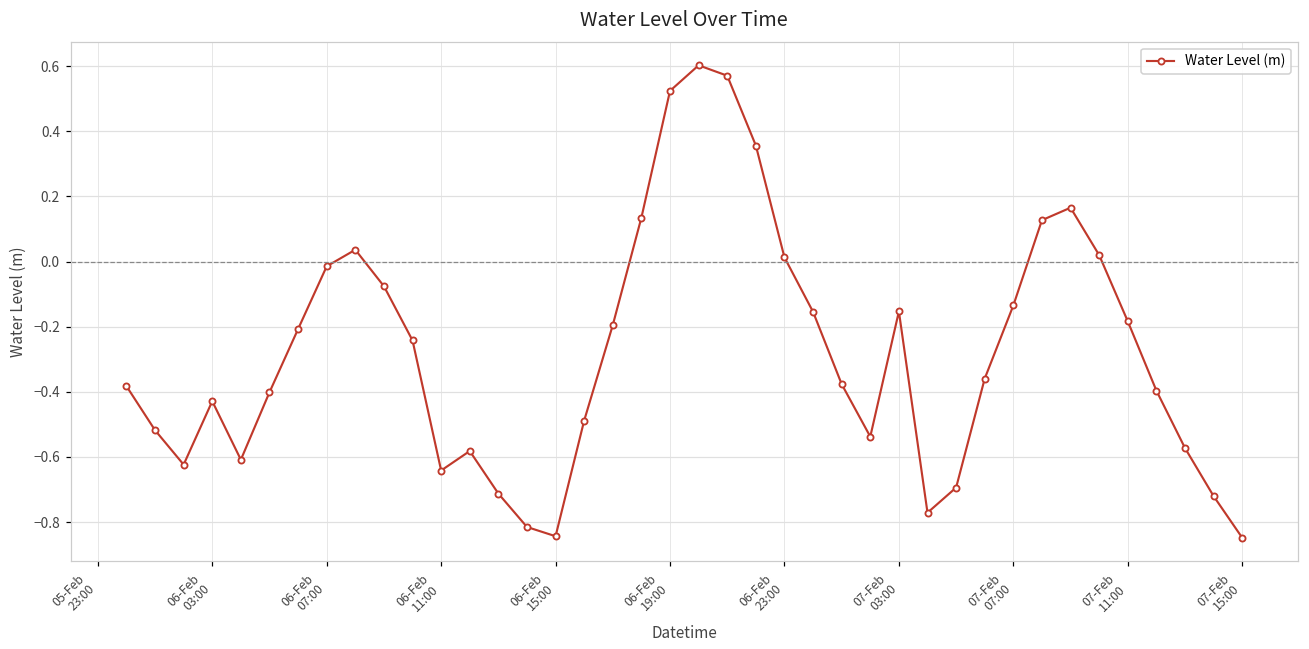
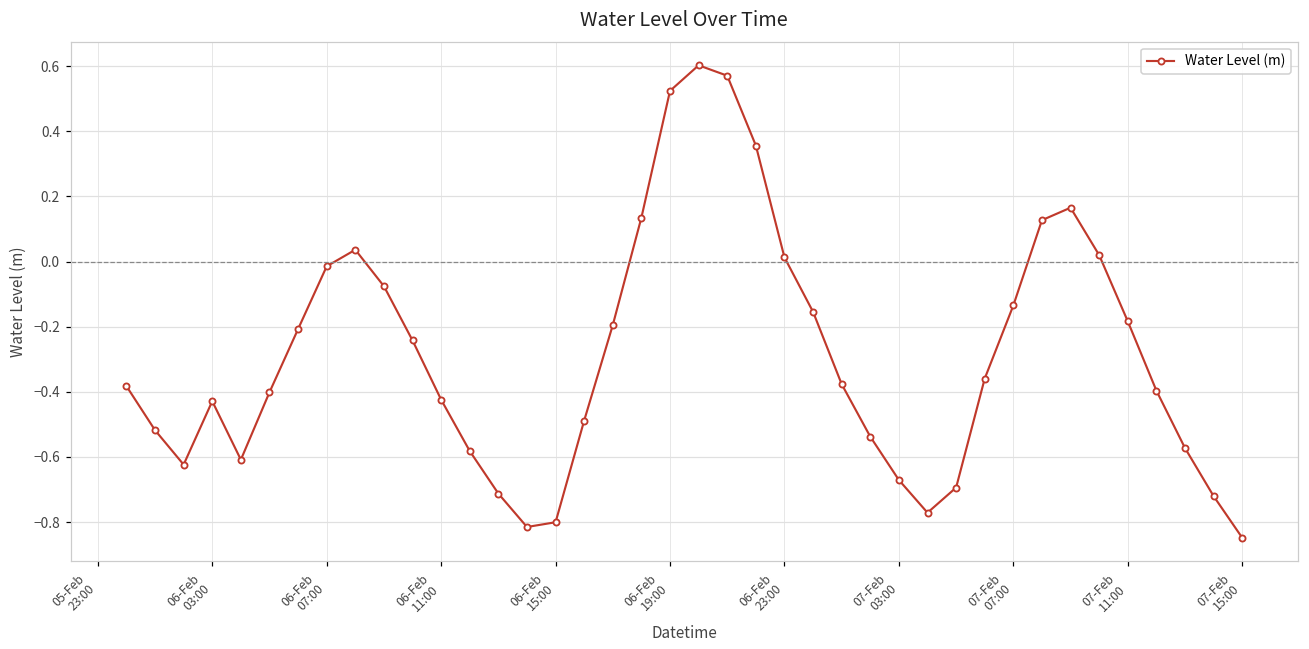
  {
    "06-Feb 03:00": -0.43,
    "06-Feb 07:00": -0.01,
-   "06-Feb 11:00": -0.64,
-   "06-Feb 15:00": -0.84,
+   "06-Feb 11:00": -0.42,
+   "06-Feb 15:00": -0.80,
    "06-Feb 19:00": 0.52,
    "06-Feb 23:00": 0.01,
-   "07-Feb 03:00": -0.15,
+   "07-Feb 03:00": -0.67,
    "07-Feb 07:00": -0.13,
    "07-Feb 11:00": -0.18,
    "07-Feb 15:00": -0.85
  }
